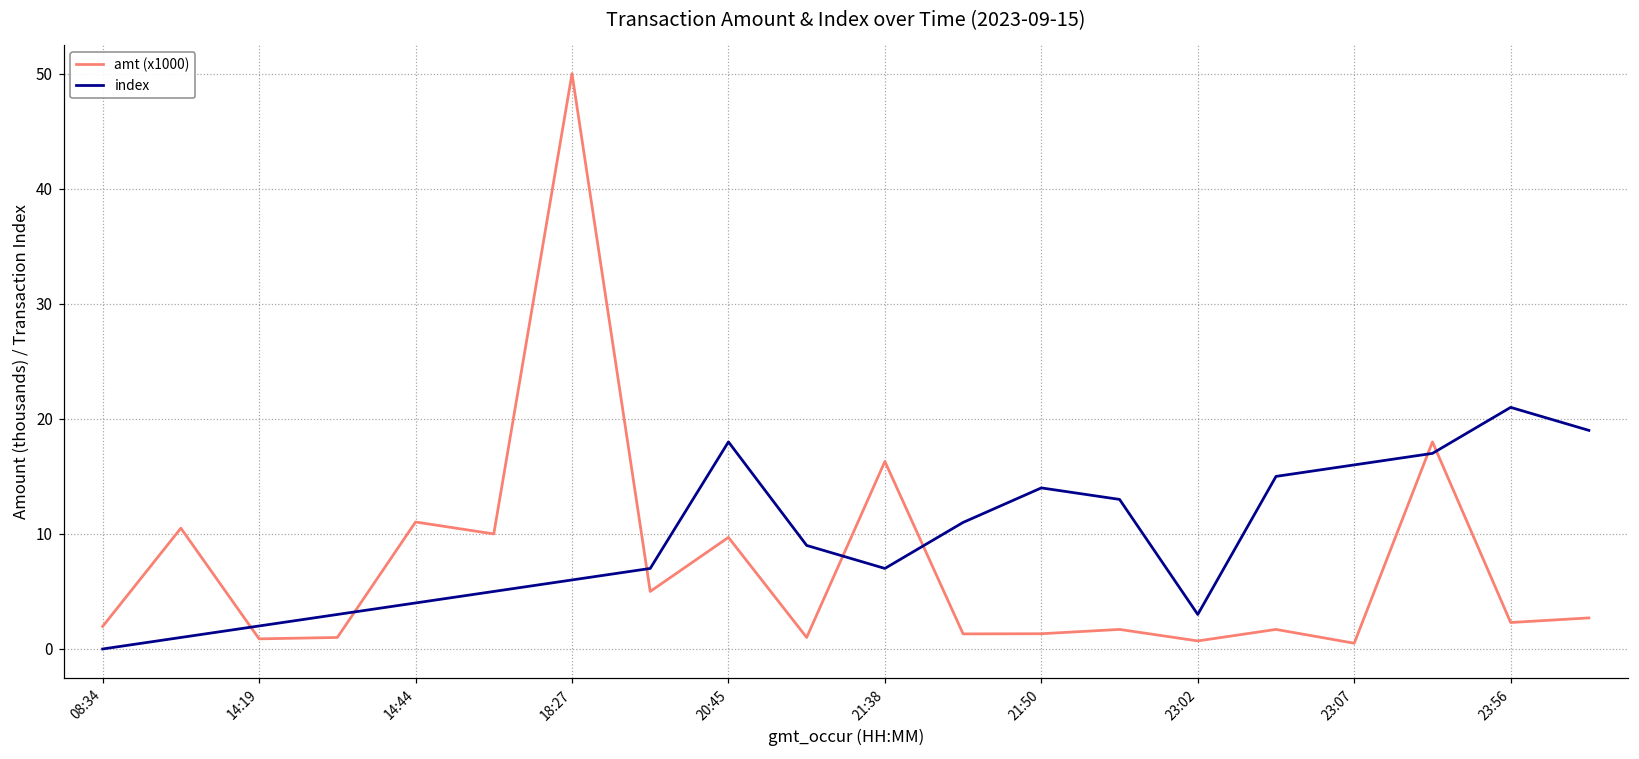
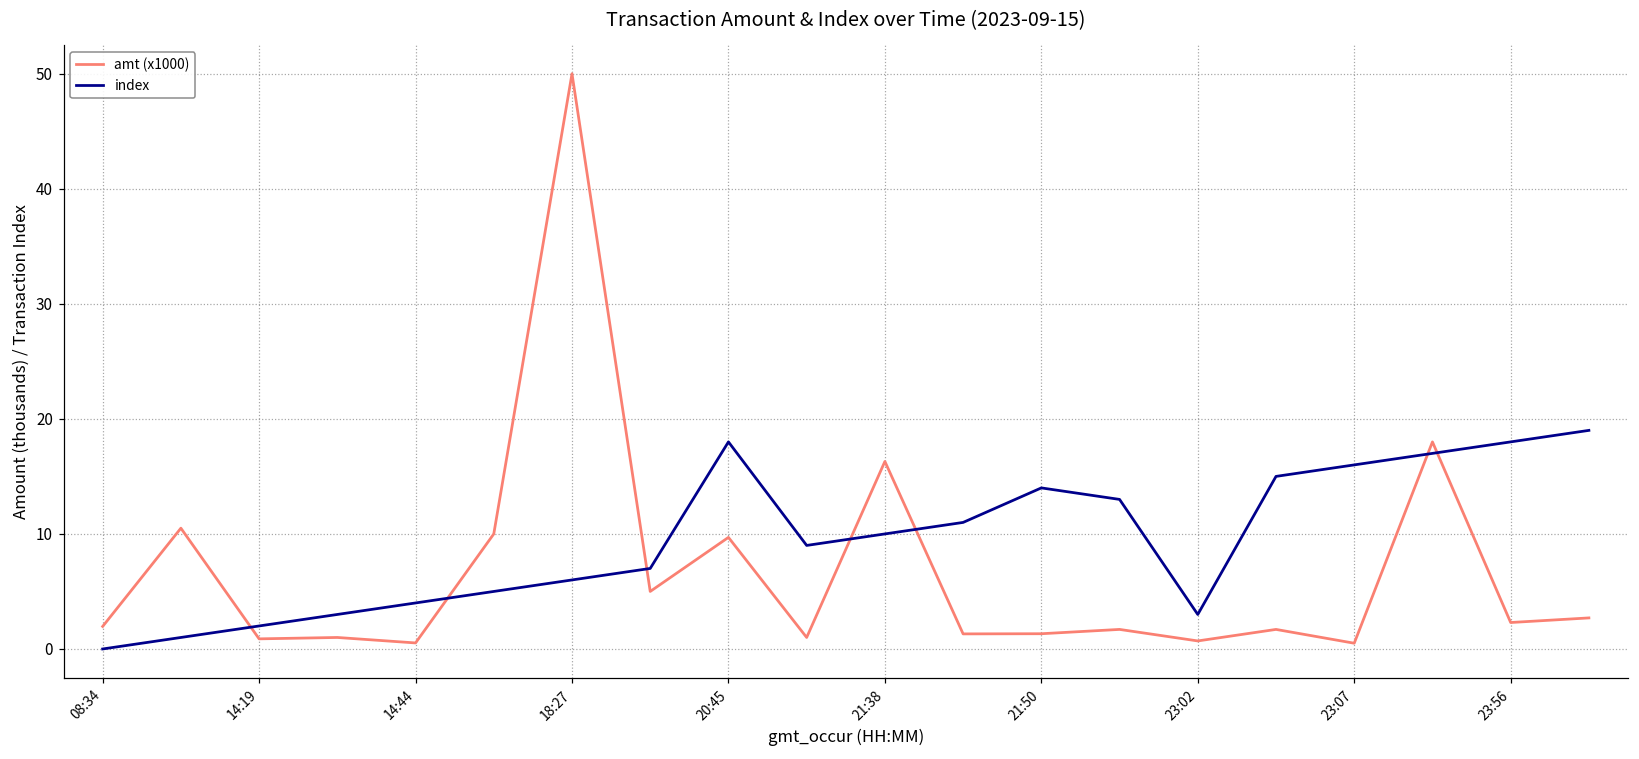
  {
    "amt (x1000)": {
      "08:34": 2.0,
-     "14:44": 11.0,
+     "14:44": 0.5,
      "18:27": 50.0,
      "20:45": 9.7,
      "21:38": 16.3,
      "21:50": 1.3,
      "23:02": 0.7,
      "23:07": 0.5,
      "23:56": 2.3
    },
    "index": {
      "08:34": 0,
      "14:44": 4,
      "18:27": 6,
      "20:45": 18,
-     "21:38": 7,
+     "21:38": 10,
      "21:50": 14,
      "23:02": 3,
      "23:07": 16,
-     "23:56": 21
+     "23:56": 18
    }
  }
